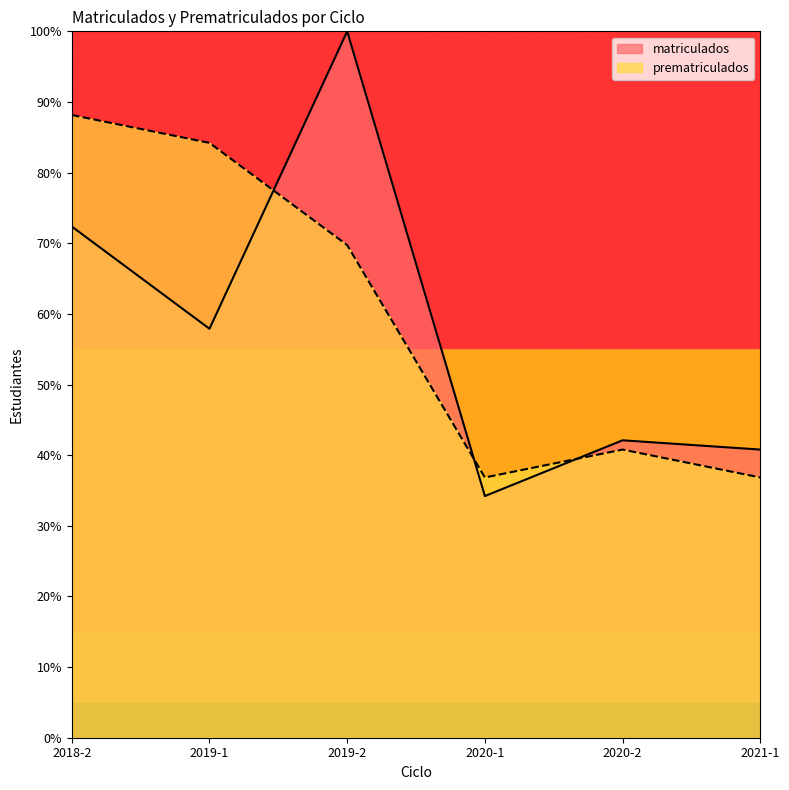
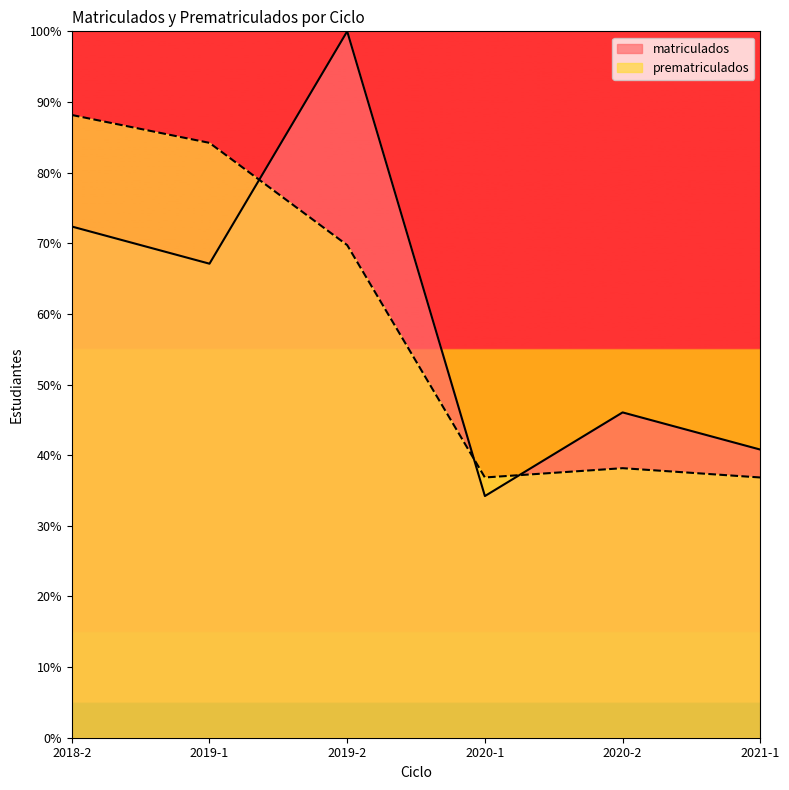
  {
    "matriculados": {
      "2018-2": "72%",
-     "2019-1": "58%",
+     "2019-1": "67%",
      "2019-2": "100%",
      "2020-1": "34%",
-     "2020-2": "42%",
+     "2020-2": "46%",
      "2021-1": "41%"
    },
    "prematriculados": {
      "2018-2": "88%",
      "2019-1": "84%",
      "2019-2": "70%",
      "2020-1": "37%",
-     "2020-2": "41%",
+     "2020-2": "38%",
      "2021-1": "37%"
    }
  }
